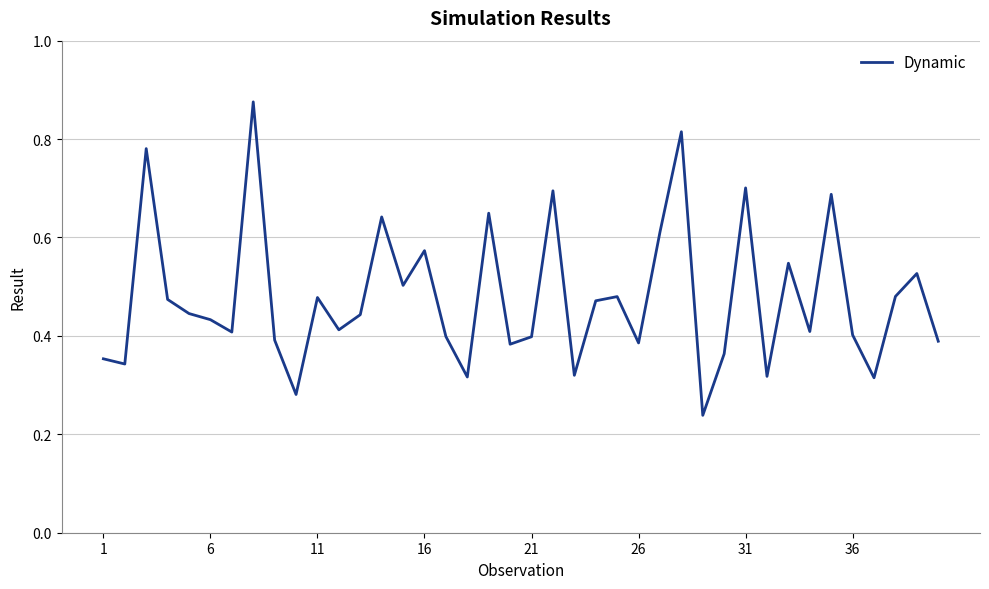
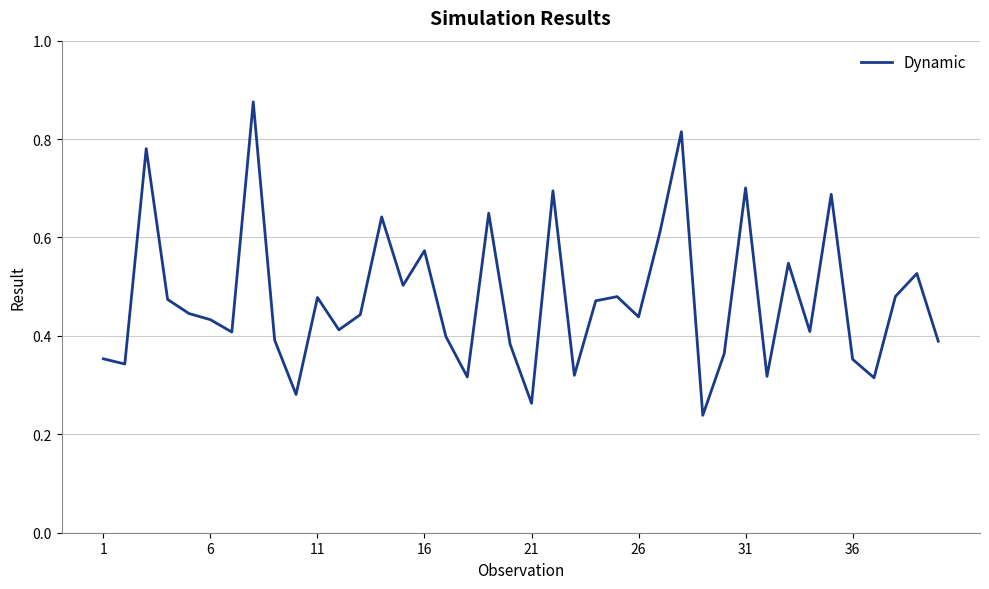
  {
    "1": 0.35,
    "6": 0.43,
    "11": 0.48,
    "16": 0.57,
-   "21": 0.40,
-   "26": 0.39,
+   "21": 0.26,
+   "26": 0.44,
    "31": 0.70,
-   "36": 0.40
+   "36": 0.35
  }
